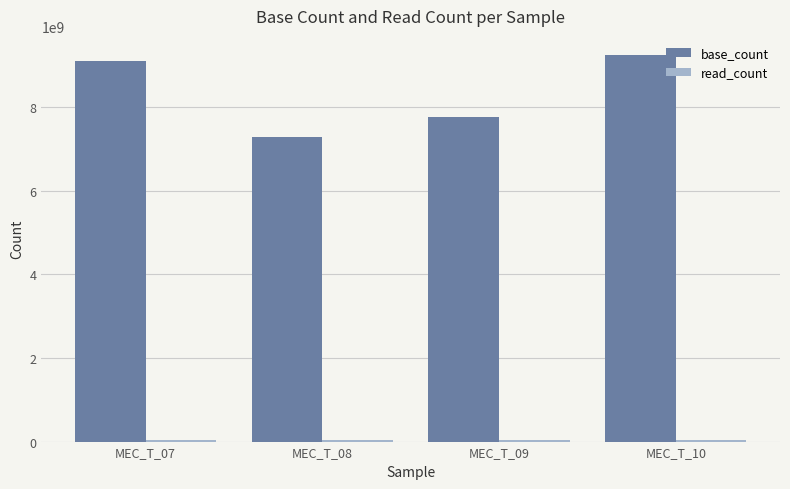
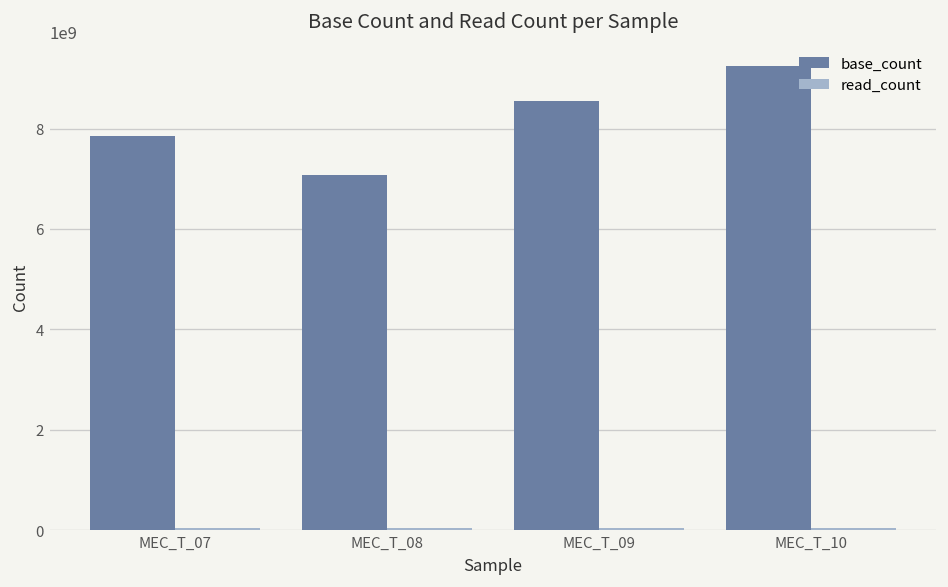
  {
    "base_count": {
-     "MEC_T_07": 9100000000,
-     "MEC_T_08": 7300000000,
-     "MEC_T_09": 7800000000,
+     "MEC_T_07": 7900000000,
+     "MEC_T_08": 7100000000,
+     "MEC_T_09": 8600000000,
      "MEC_T_10": 9200000000
    }
  }
